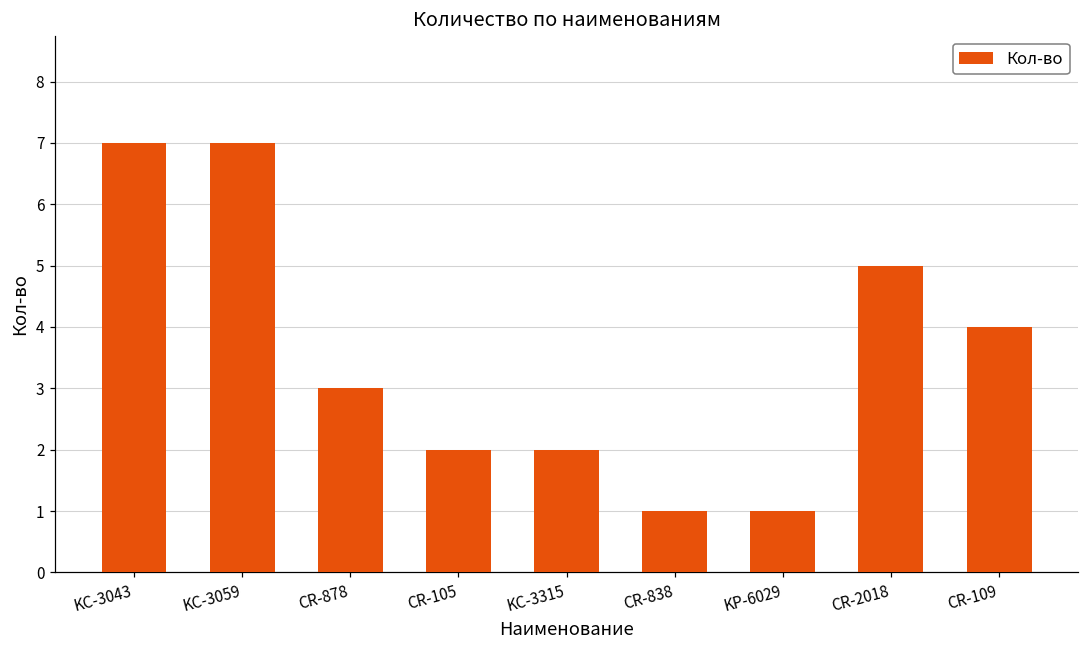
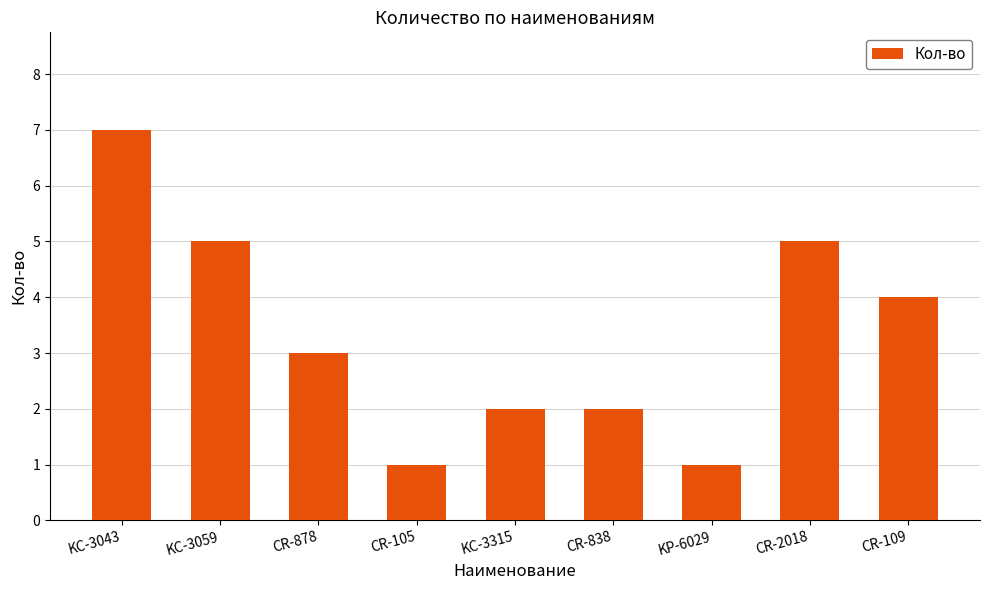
  {
    "KC-3043": 7,
-   "KC-3059": 7,
+   "KC-3059": 5,
    "CR-878": 3,
-   "CR-105": 2,
+   "CR-105": 1,
    "KC-3315": 2,
-   "CR-838": 1,
+   "CR-838": 2,
    "KP-6029": 1,
    "CR-2018": 5,
    "CR-109": 4
  }
